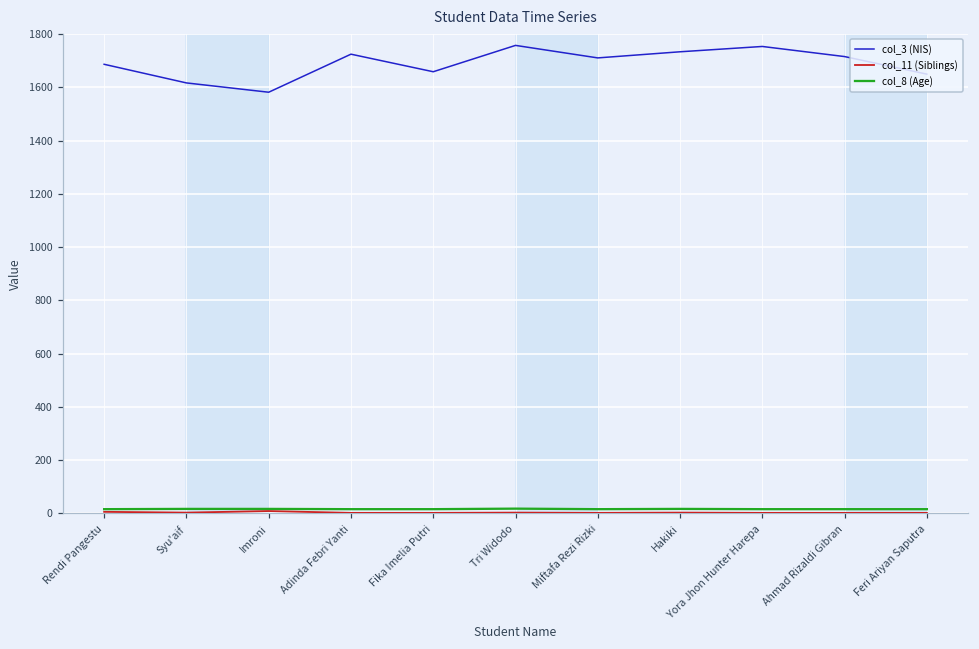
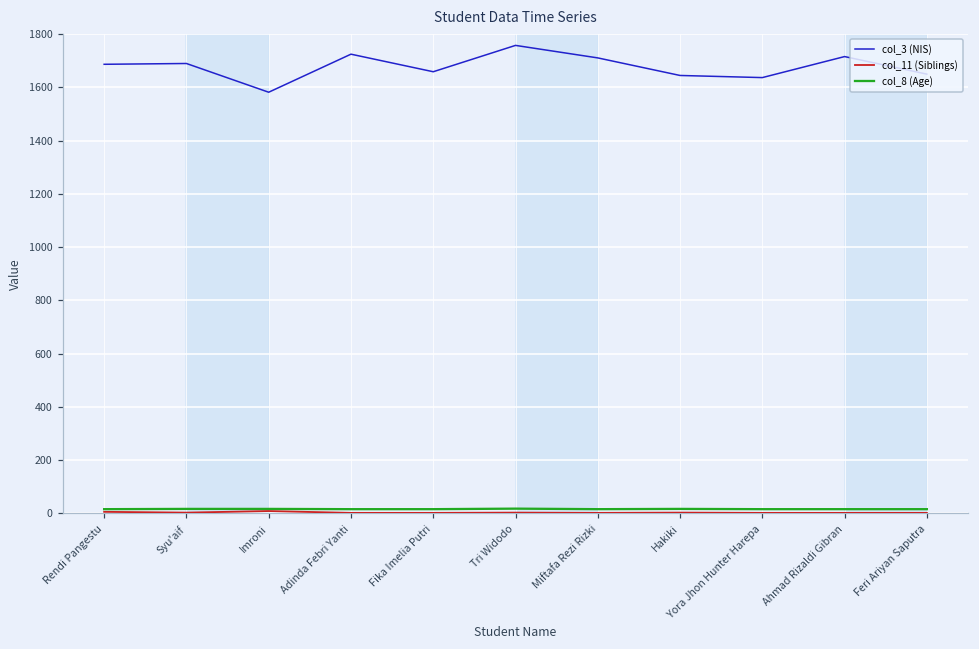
  {
    "col_3 (NIS)": {
      "Rendi Pangestu": 1690,
-     "Syu'aif": 1620,
+     "Syu'aif": 1690,
      "Imroni": 1580,
      "Adinda Febri Yanti": 1730,
      "Fika Imelia Putri": 1660,
      "Tri Widodo": 1760,
      "Miftafa Rezi Rizki": 1710,
-     "Hakiki": 1730,
-     "Yora Jhon Hunter Harepa": 1750,
+     "Hakiki": 1650,
+     "Yora Jhon Hunter Harepa": 1640,
      "Ahmad Rizaldi Gibran": 1720
    },
    "col_11 (Siblings)": {
      "Syu'aif": 0,
      "Adinda Febri Yanti": 0,
      "Fika Imelia Putri": 0,
      "Tri Widodo": 0,
      "Miftafa Rezi Rizki": 0,
      "Hakiki": 0,
      "Yora Jhon Hunter Harepa": 0,
      "Ahmad Rizaldi Gibran": 0,
      "Feri Ariyan Saputra": 0
    },
    "col_8 (Age)": {
      "Syu'aif": 20,
      "Adinda Febri Yanti": 20,
      "Fika Imelia Putri": 20,
      "Tri Widodo": 20,
      "Miftafa Rezi Rizki": 20,
      "Hakiki": 20,
      "Yora Jhon Hunter Harepa": 20,
      "Ahmad Rizaldi Gibran": 20,
      "Feri Ariyan Saputra": 20
    }
  }
